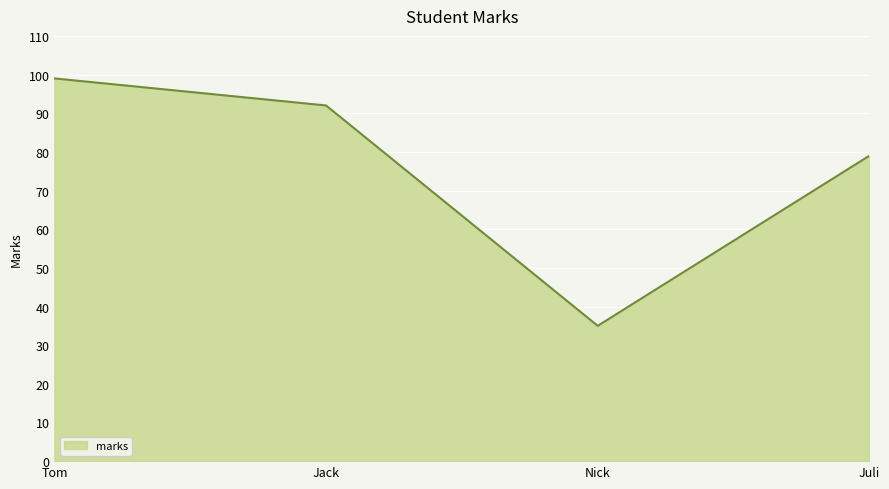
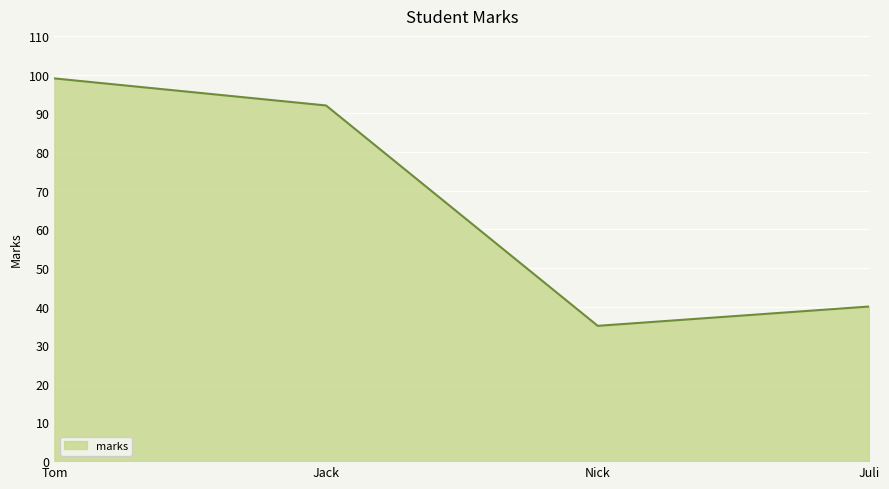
  {
    "Tom": 99,
    "Jack": 92,
    "Nick": 35,
-   "Juli": 79
+   "Juli": 40
  }
